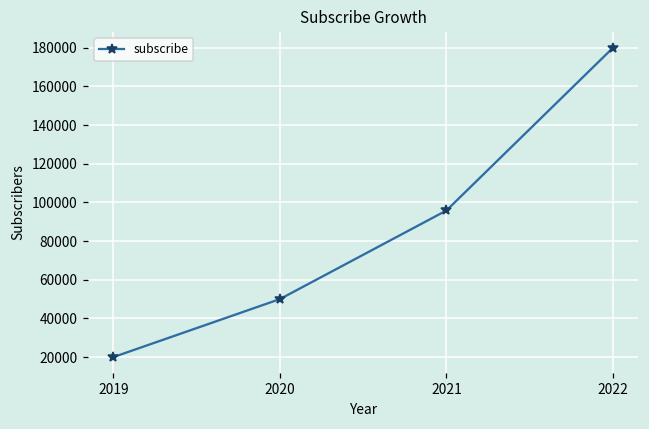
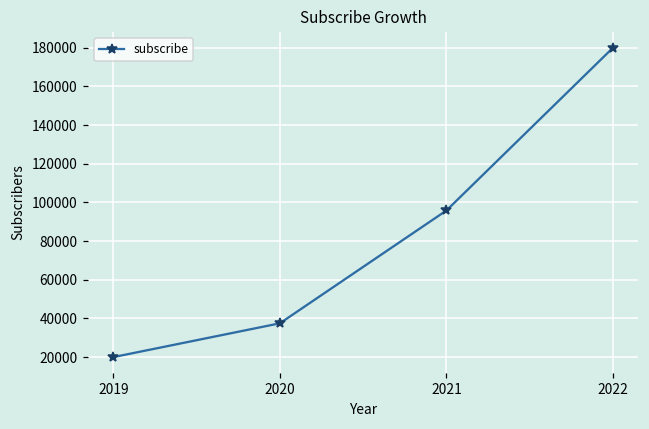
  {
    "2019": 20000,
-   "2020": 50000,
+   "2020": 37000,
    "2021": 96000,
    "2022": 180000
  }
